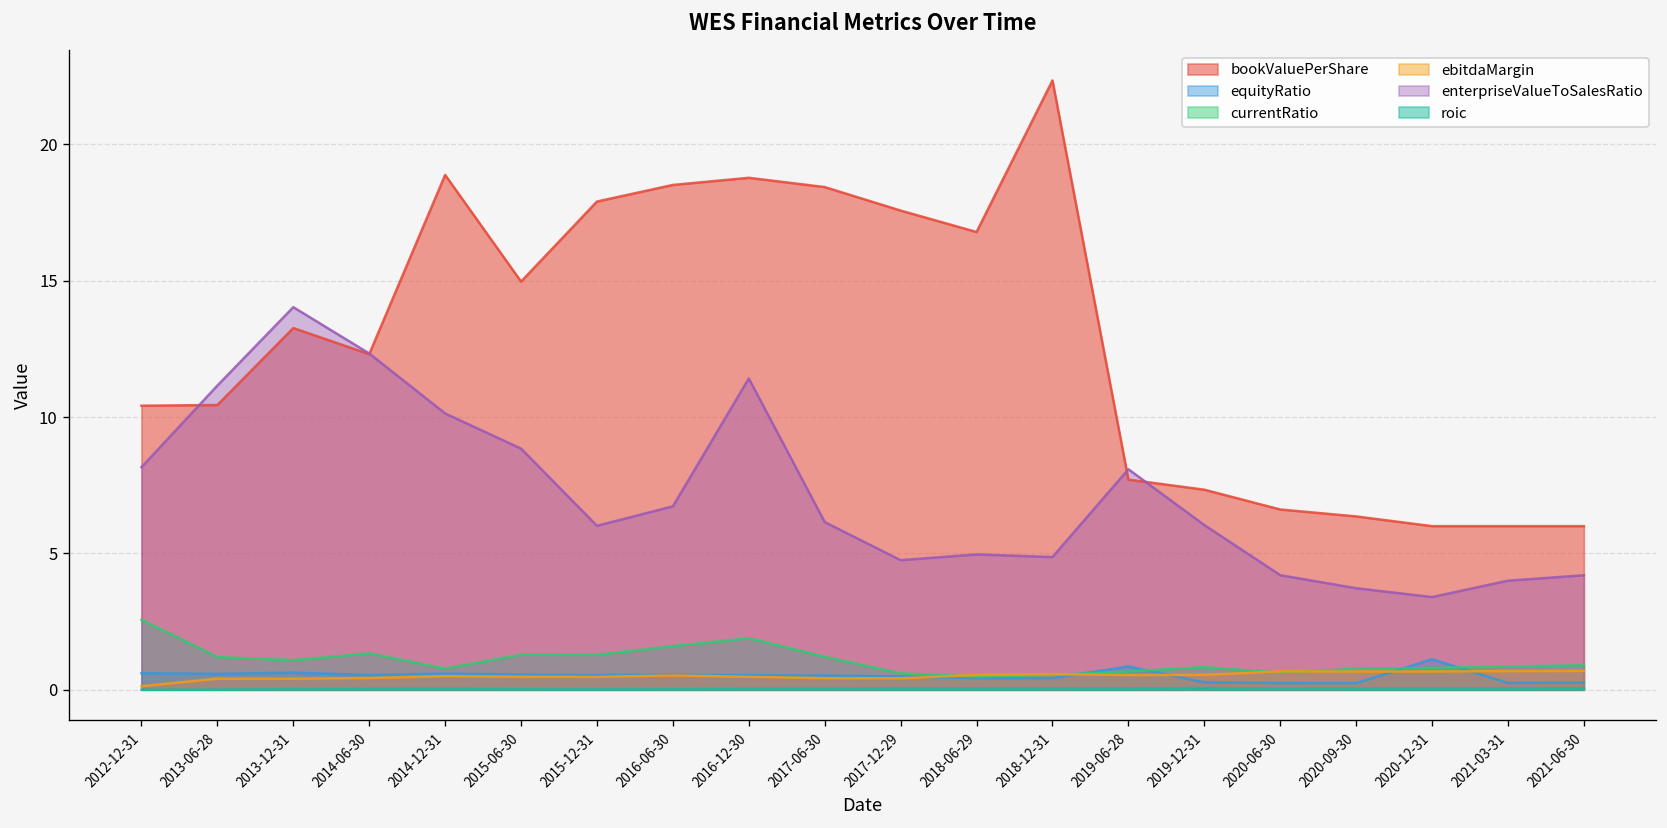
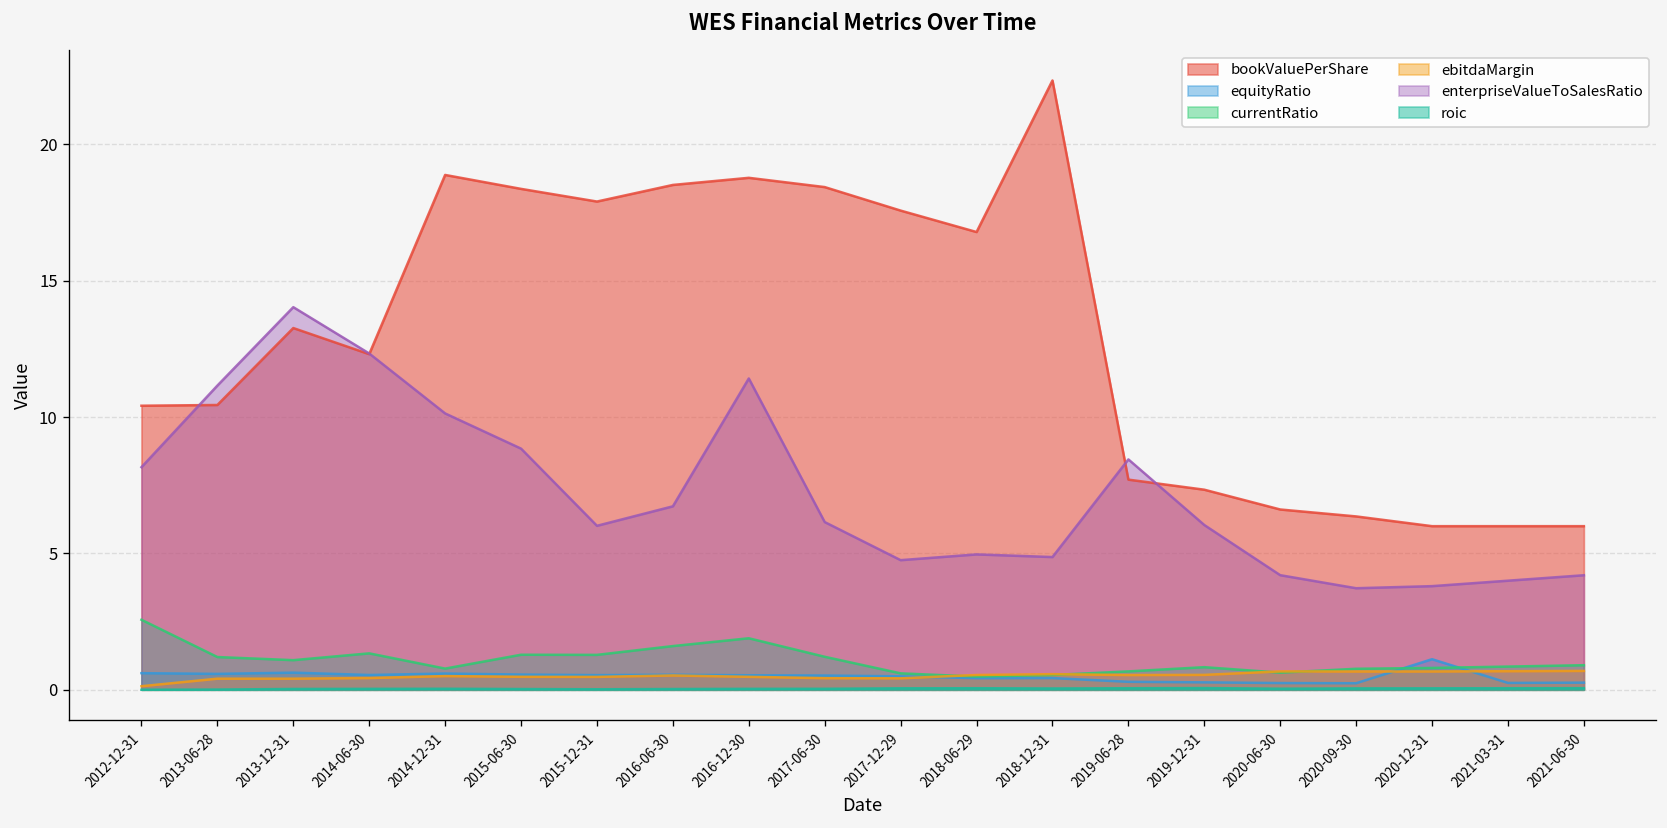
  {
    "bookValuePerShare": {
      "2012-12-31": 10.4,
      "2013-06-28": 10.4,
      "2013-12-31": 13.3,
      "2014-12-31": 18.9,
-     "2015-06-30": 15.0,
+     "2015-06-30": 18.4,
      "2015-12-31": 17.9,
      "2016-06-30": 18.5,
      "2016-12-30": 18.8,
      "2017-06-30": 18.4,
      "2017-12-29": 17.6,
      "2018-06-29": 16.8,
      "2018-12-31": 22.3,
      "2019-06-28": 7.7,
      "2019-12-31": 7.3,
      "2020-06-30": 6.6,
      "2020-09-30": 6.4,
      "2020-12-31": 6.0,
      "2021-03-31": 6.0,
      "2021-06-30": 6.0
    },
    "equityRatio": {
      "2012-12-31": 0.6,
      "2013-06-28": 0.6,
      "2013-12-31": 0.6,
      "2018-12-31": 0.4,
-     "2019-06-28": 0.9,
+     "2019-06-28": 0.3,
      "2019-12-31": 0.3,
      "2020-06-30": 0.2,
      "2020-09-30": 0.2,
      "2020-12-31": 1.1,
      "2021-03-31": 0.3,
      "2021-06-30": 0.3
    },
    "ebitdaMargin": {
      "2012-12-31": 0.1,
      "2013-06-28": 0.4,
      "2013-12-31": 0.4,
      "2019-06-28": 0.5,
      "2019-12-31": 0.5,
      "2020-12-31": 0.7,
      "2021-03-31": 0.7,
      "2021-06-30": 0.7
    },
    "enterpriseValueToSalesRatio": {
      "2012-12-31": 8.2,
      "2013-06-28": 11.2,
      "2013-12-31": 14.0,
      "2014-12-31": 10.1,
      "2015-06-30": 8.8,
      "2015-12-31": 6.0,
      "2016-06-30": 6.7,
      "2016-12-30": 11.4,
      "2017-06-30": 6.2,
      "2017-12-29": 4.8,
      "2018-06-29": 5.0,
      "2018-12-31": 4.9,
-     "2019-06-28": 8.1,
+     "2019-06-28": 8.4,
      "2019-12-31": 6.0,
      "2020-06-30": 4.2,
      "2020-09-30": 3.7,
-     "2020-12-31": 3.4,
+     "2020-12-31": 3.8,
      "2021-03-31": 4.0,
      "2021-06-30": 4.2
    }
  }
